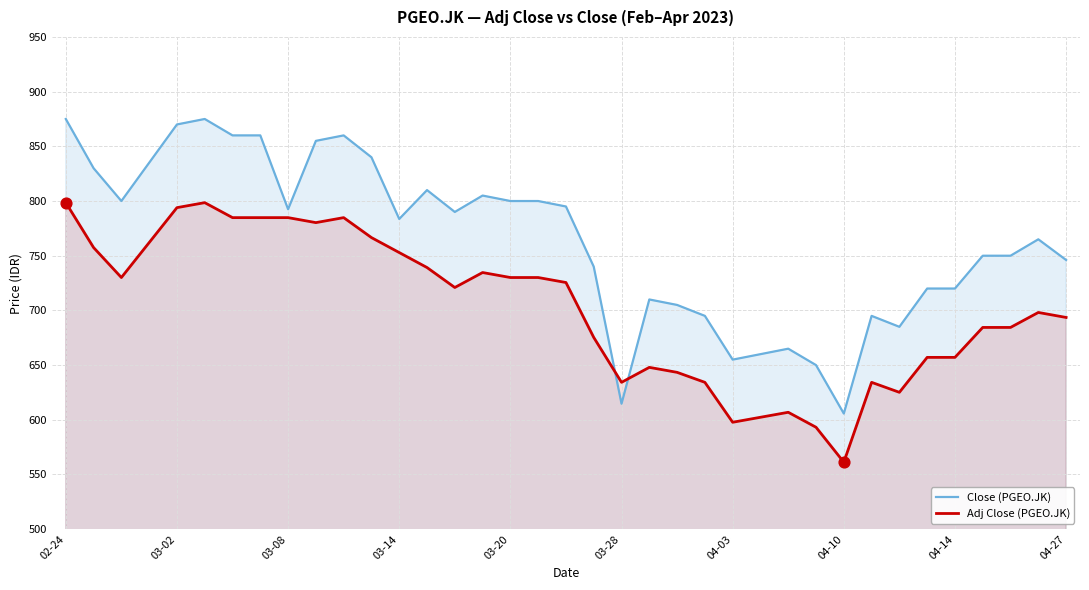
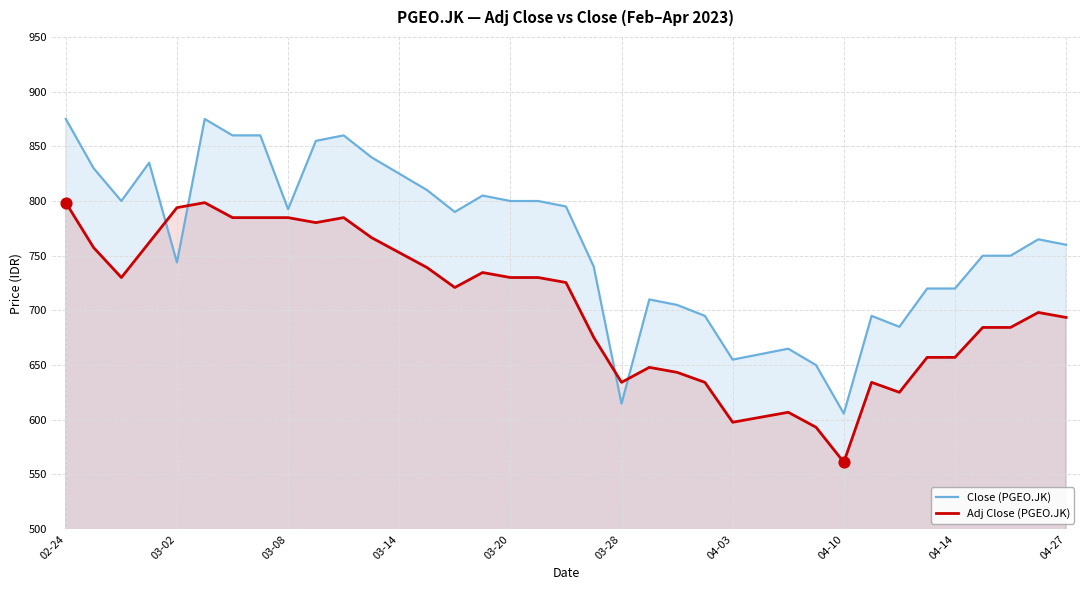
  {
    "Close (PGEO.JK)": {
      "02-24": 875,
-     "03-02": 870,
+     "03-02": 744,
      "03-08": 793,
-     "03-14": 784,
+     "03-14": 825,
      "03-20": 800,
      "03-28": 615,
      "04-03": 655,
      "04-10": 606,
      "04-14": 720,
-     "04-27": 746
+     "04-27": 760
    }
  }
